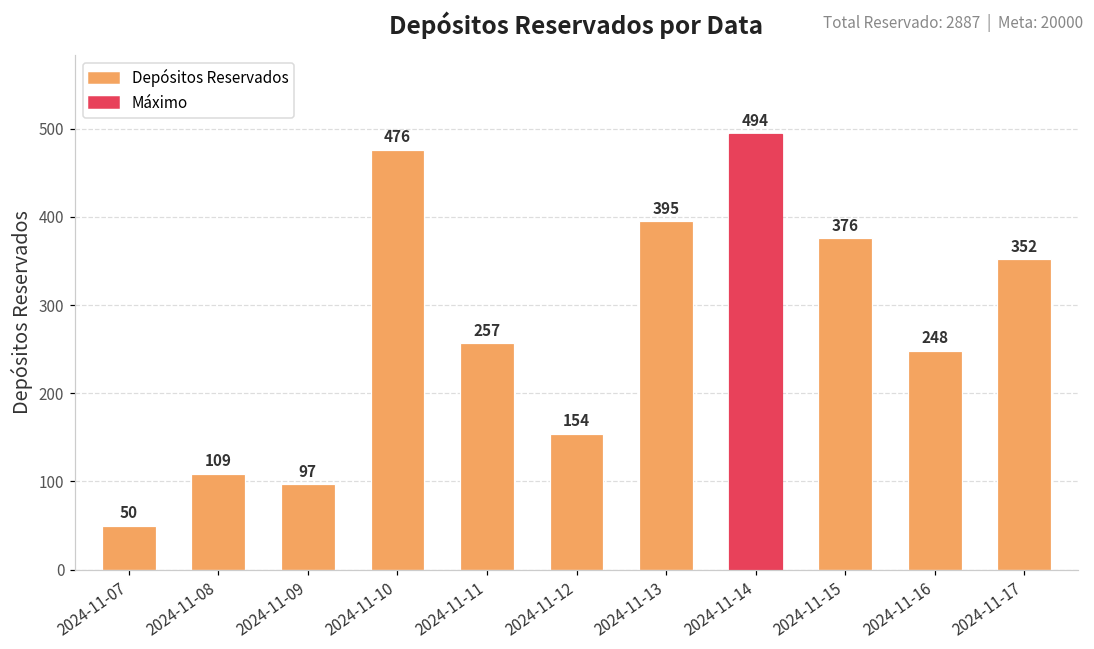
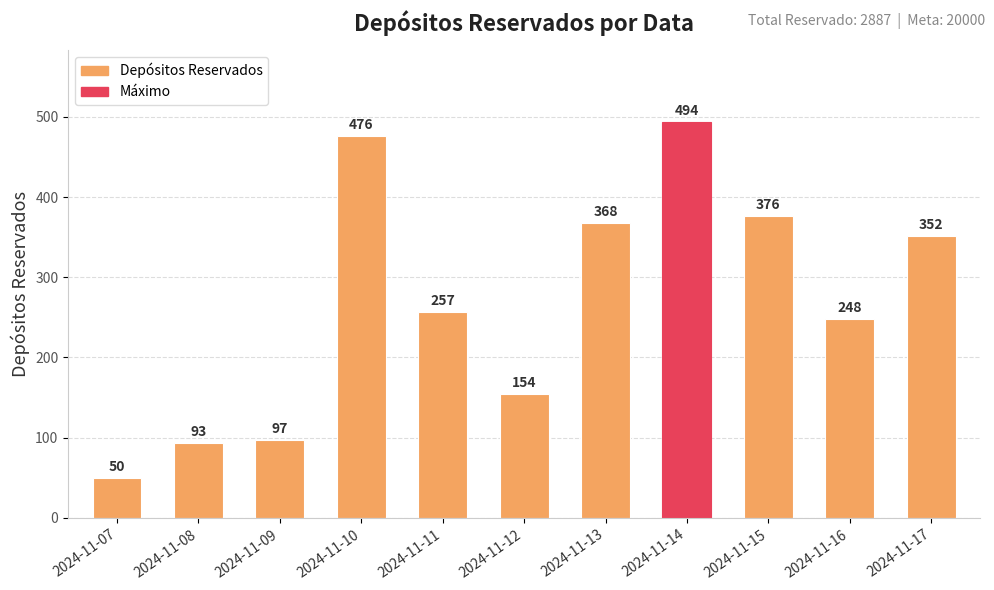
  {
    "2024-11-07": 50,
-   "2024-11-08": 109,
+   "2024-11-08": 93,
    "2024-11-09": 97,
    "2024-11-10": 476,
    "2024-11-11": 257,
    "2024-11-12": 154,
-   "2024-11-13": 395,
+   "2024-11-13": 368,
    "2024-11-14": 494,
    "2024-11-15": 376,
    "2024-11-16": 248,
    "2024-11-17": 352
  }
